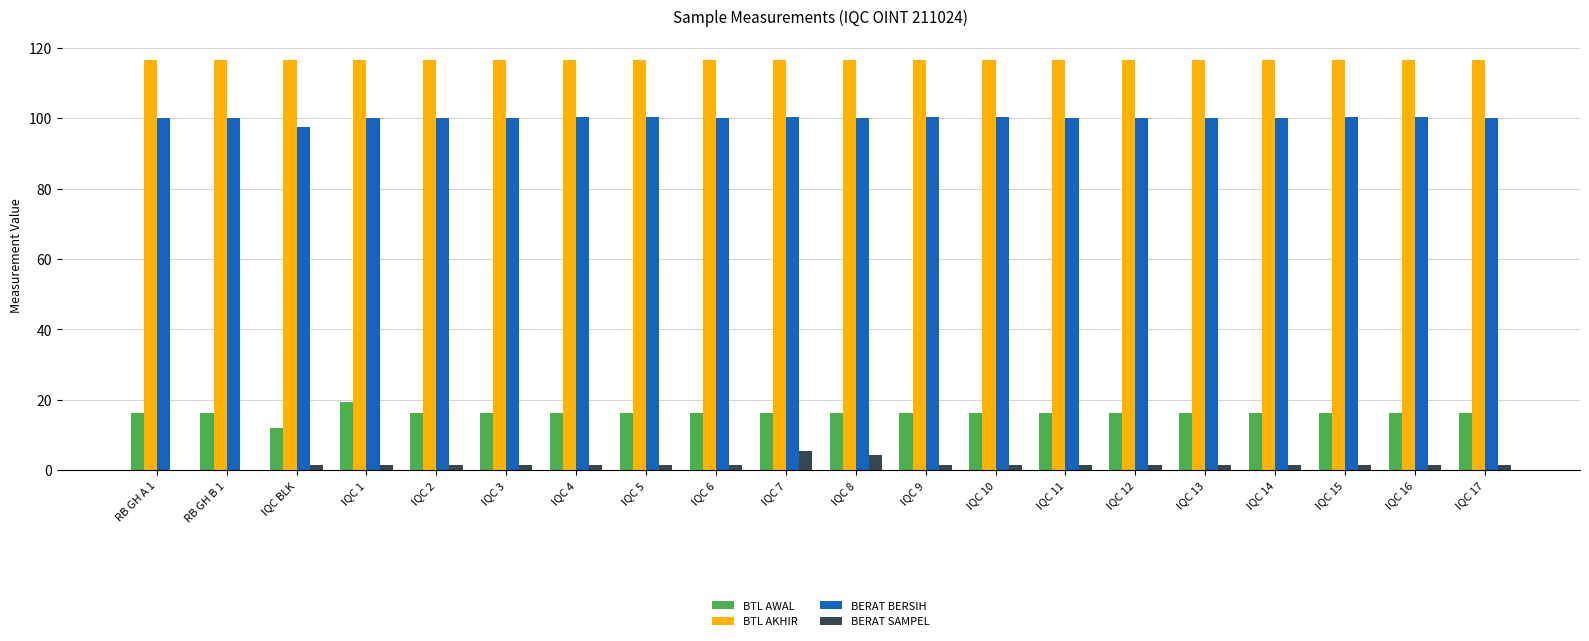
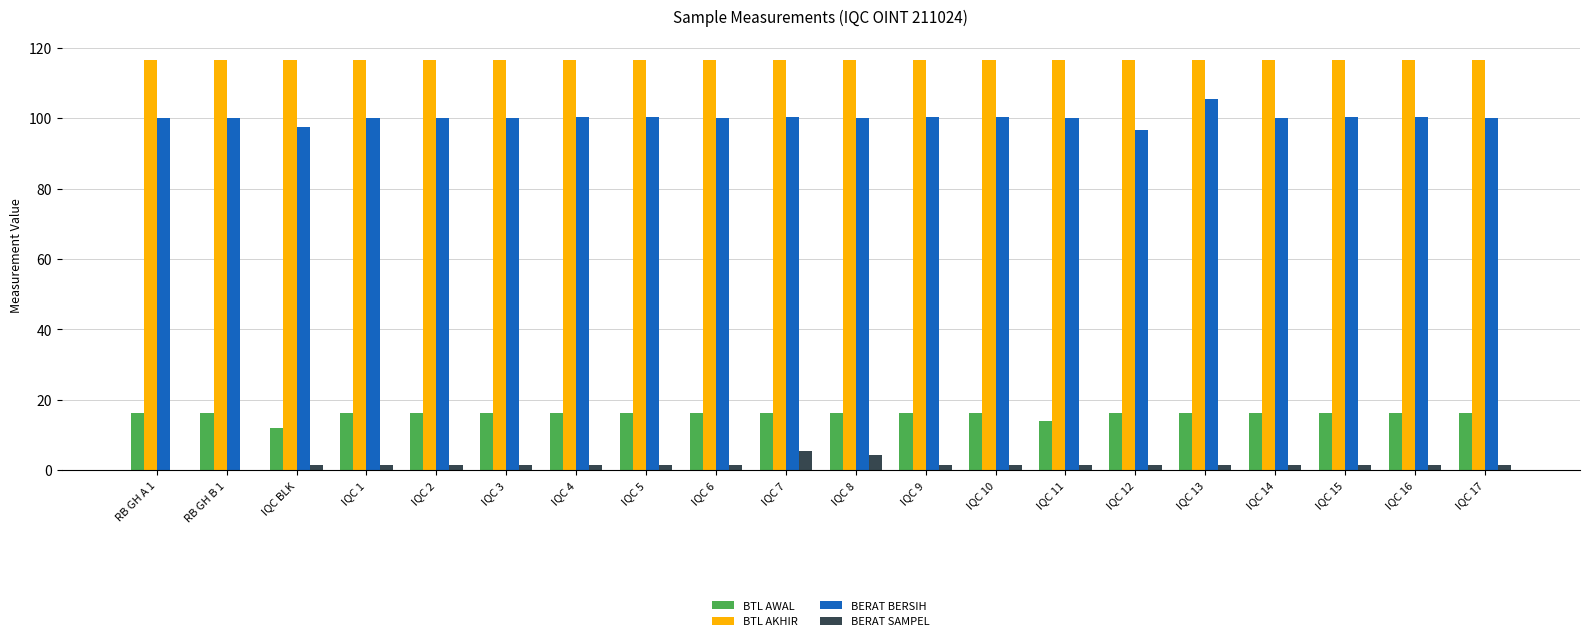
  {
    "BTL AWAL": {
      "RB GH A 1": 16,
      "RB GH B 1": 16,
      "IQC BLK": 12,
-     "IQC 1": 19,
+     "IQC 1": 16,
      "IQC 2": 16,
      "IQC 3": 16,
      "IQC 4": 16,
      "IQC 5": 16,
      "IQC 6": 16,
      "IQC 7": 16,
      "IQC 8": 16,
      "IQC 9": 16,
      "IQC 10": 16,
-     "IQC 11": 16,
+     "IQC 11": 14,
      "IQC 12": 16,
      "IQC 13": 16,
      "IQC 14": 16,
      "IQC 15": 16,
      "IQC 16": 16,
      "IQC 17": 16
    },
    "BTL AKHIR": {
      "RB GH A 1": 116,
      "RB GH B 1": 116,
      "IQC BLK": 116,
      "IQC 1": 116,
      "IQC 2": 116,
      "IQC 3": 116,
      "IQC 4": 116,
      "IQC 5": 117,
      "IQC 6": 116,
      "IQC 7": 117,
      "IQC 8": 116,
      "IQC 9": 117,
      "IQC 10": 117,
      "IQC 11": 116,
      "IQC 12": 117,
      "IQC 13": 116,
      "IQC 14": 116,
      "IQC 15": 117,
      "IQC 16": 117,
      "IQC 17": 116
    },
    "BERAT BERSIH": {
      "RB GH A 1": 100,
      "RB GH B 1": 100,
      "IQC BLK": 97,
      "IQC 1": 100,
      "IQC 2": 100,
      "IQC 3": 100,
      "IQC 4": 100,
      "IQC 5": 100,
      "IQC 6": 100,
      "IQC 7": 100,
      "IQC 8": 100,
      "IQC 9": 100,
      "IQC 10": 100,
      "IQC 11": 100,
-     "IQC 12": 100,
-     "IQC 13": 100,
+     "IQC 12": 97,
+     "IQC 13": 105,
      "IQC 14": 100,
      "IQC 15": 100,
      "IQC 16": 100,
      "IQC 17": 100
    },
    "BERAT SAMPEL": {
      "RB GH A 1": 0,
      "RB GH B 1": 0,
      "IQC BLK": 2,
      "IQC 1": 2,
      "IQC 2": 2,
      "IQC 3": 2,
      "IQC 4": 2,
      "IQC 5": 2,
      "IQC 6": 2,
      "IQC 7": 5,
      "IQC 8": 4,
      "IQC 9": 2,
      "IQC 10": 2,
      "IQC 11": 2,
      "IQC 12": 2,
      "IQC 13": 2,
      "IQC 14": 2,
      "IQC 15": 2,
      "IQC 16": 2,
      "IQC 17": 2
    }
  }
